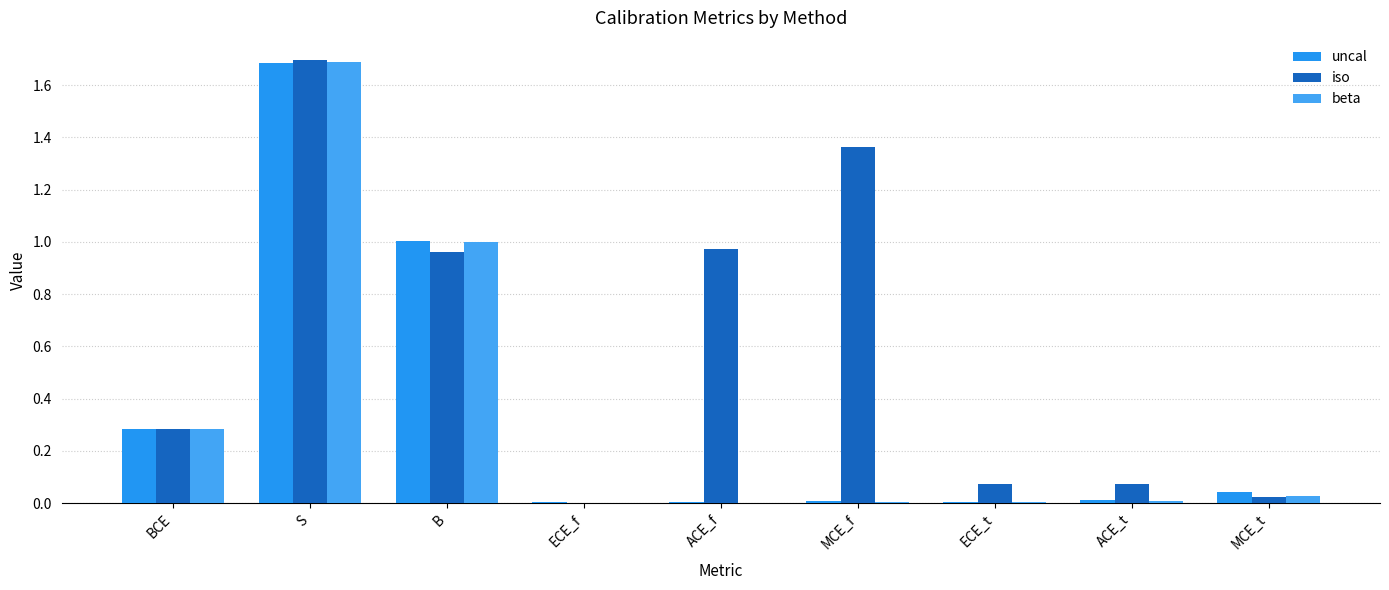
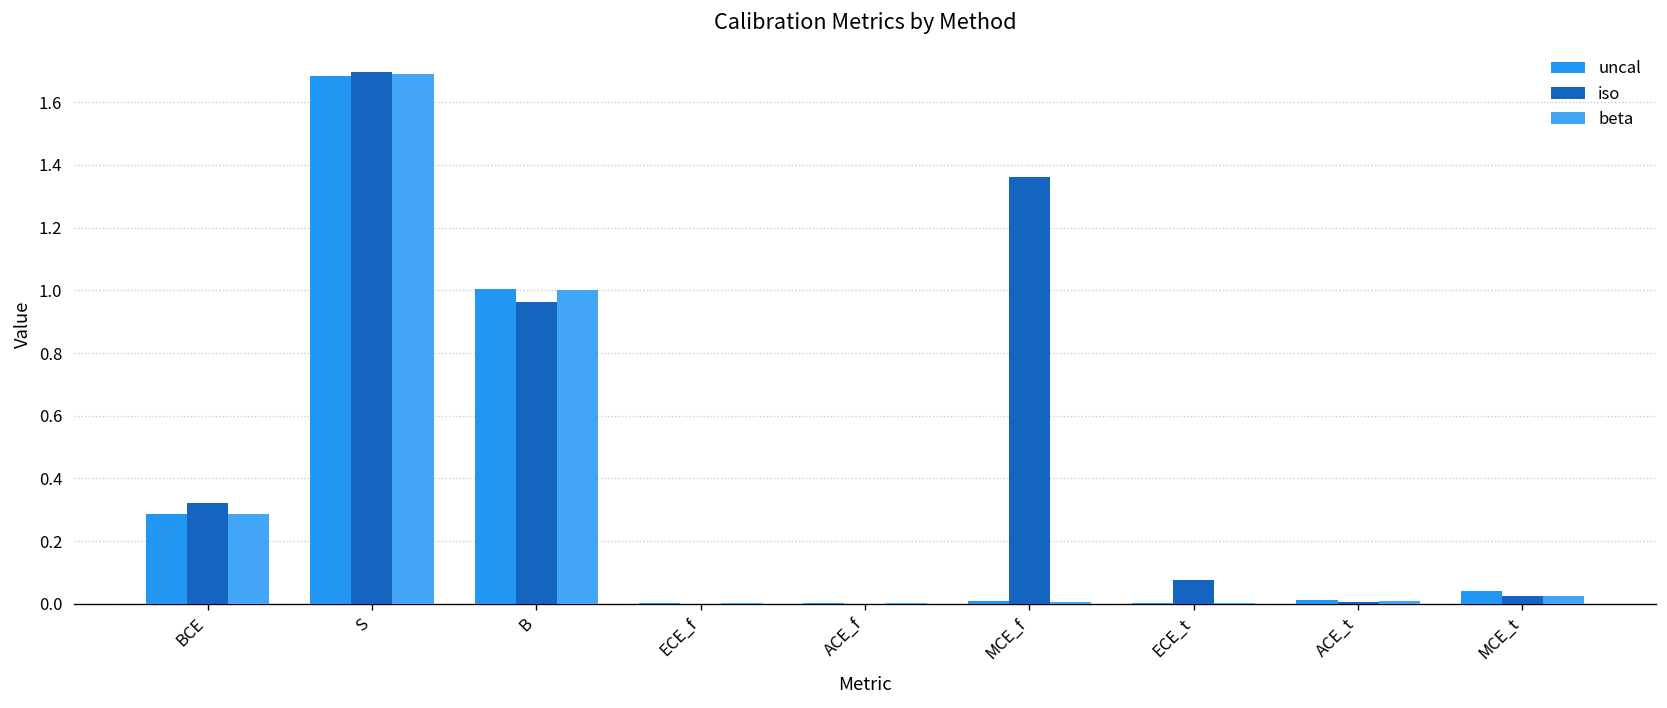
  {
    "iso": {
-     "BCE": 0.29,
+     "BCE": 0.32,
      "S": 1.70,
      "B": 0.96,
-     "ACE_f": 0.97,
+     "ACE_f": 0.00,
      "MCE_f": 1.36,
      "ECE_t": 0.07,
-     "ACE_t": 0.07,
+     "ACE_t": 0.01,
      "MCE_t": 0.02
    }
  }
